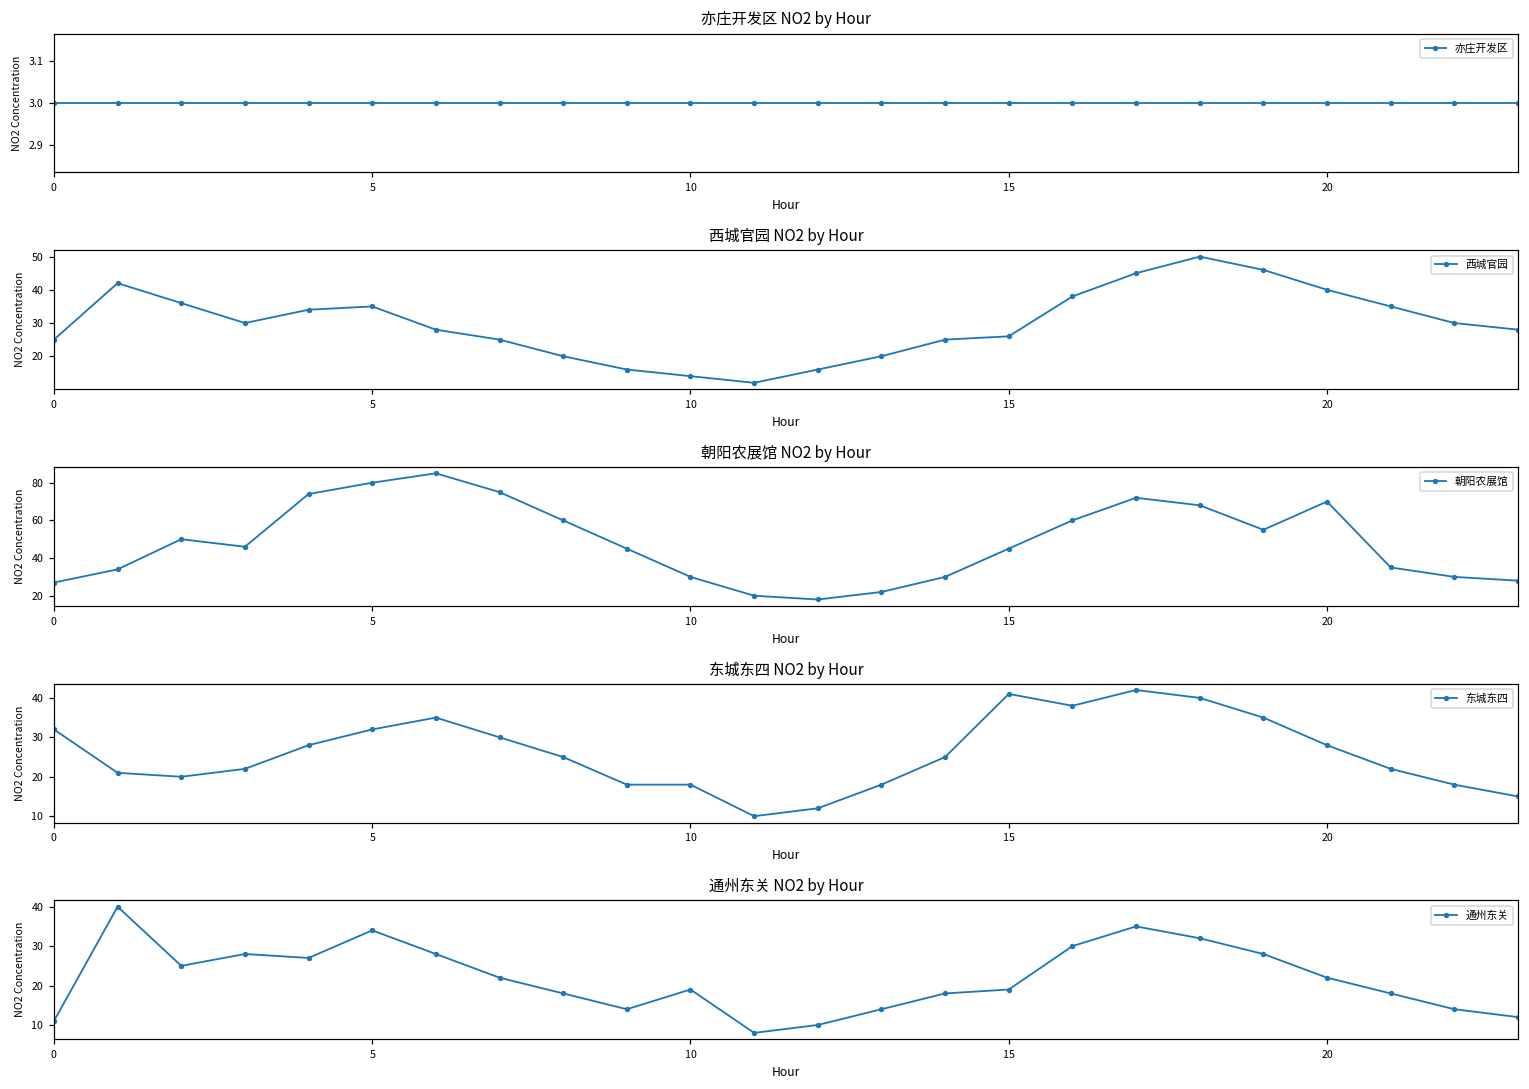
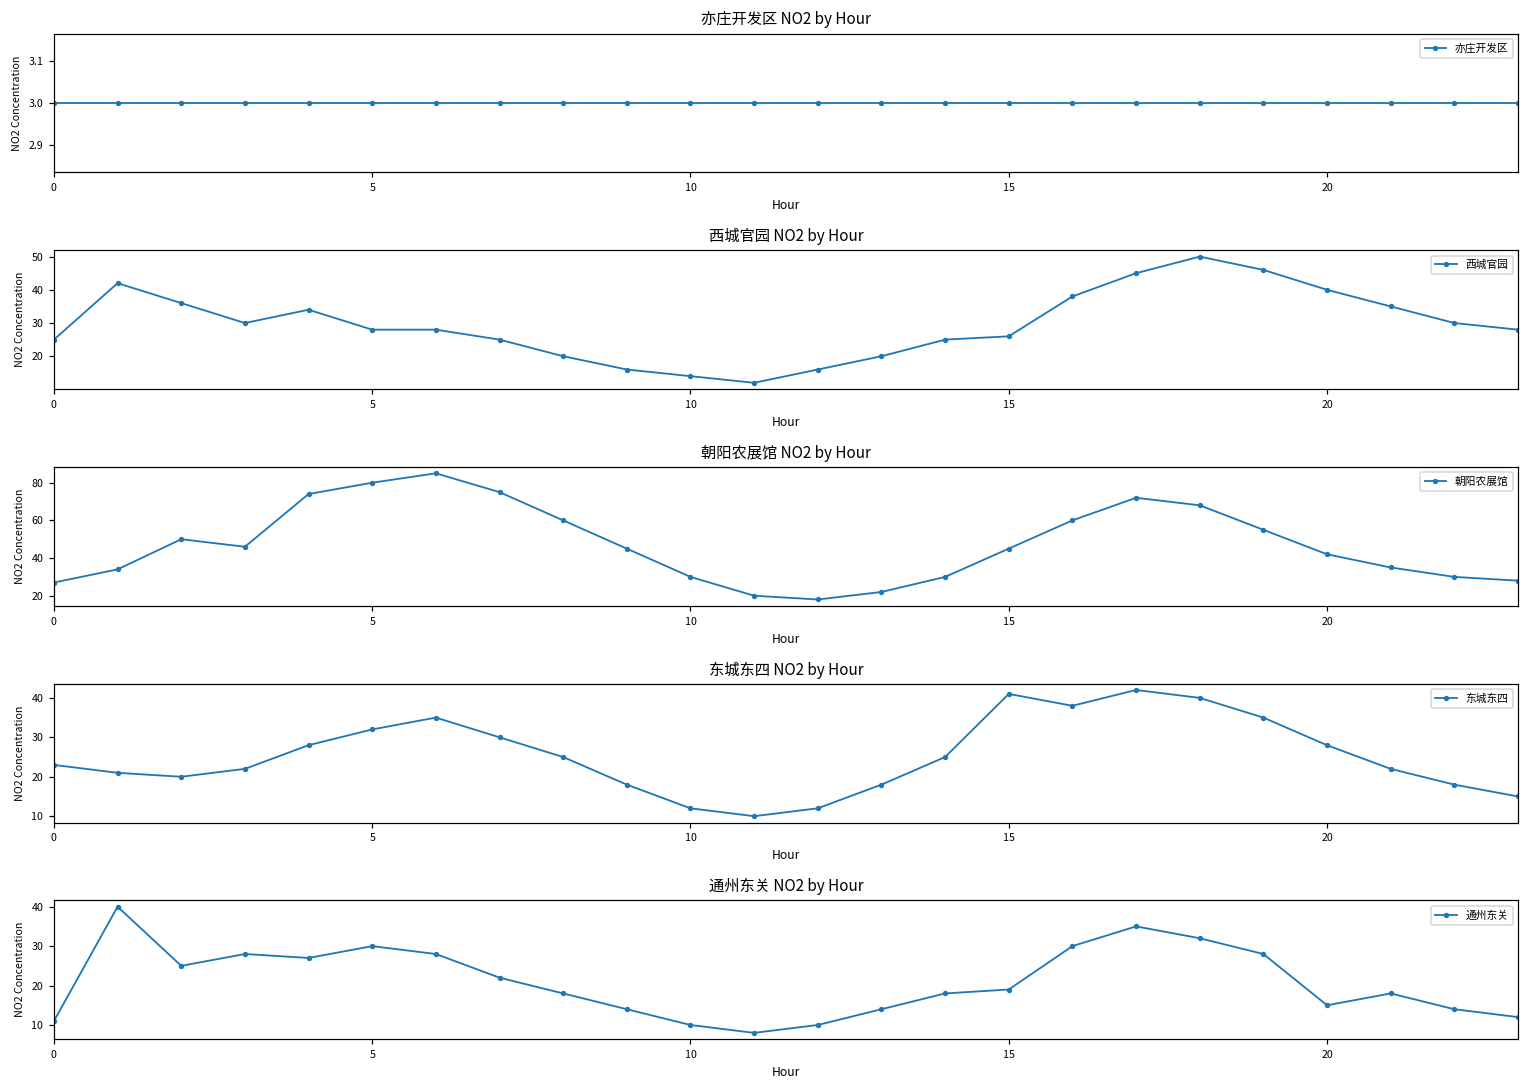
  {
    "亦庄开发区 NO2 by Hour": {
      "0": 3.00,
      "5": 3.00,
      "10": 3.00,
      "15": 3.00,
      "20": 3.00
    },
    "西城官园 NO2 by Hour": {
      "0": 25,
-     "5": 35,
+     "5": 28,
      "10": 14,
      "15": 26,
      "20": 40
    },
    "朝阳农展馆 NO2 by Hour": {
      "0": 27,
      "5": 80,
      "10": 30,
      "15": 45,
-     "20": 70
+     "20": 42
    },
    "东城东四 NO2 by Hour": {
-     "0": 32,
+     "0": 23,
      "5": 32,
-     "10": 18,
+     "10": 12,
      "15": 41,
      "20": 28
    },
    "通州东关 NO2 by Hour": {
      "0": 11,
-     "5": 34,
-     "10": 19,
+     "5": 30,
+     "10": 10,
      "15": 19,
-     "20": 22
+     "20": 15
    }
  }
